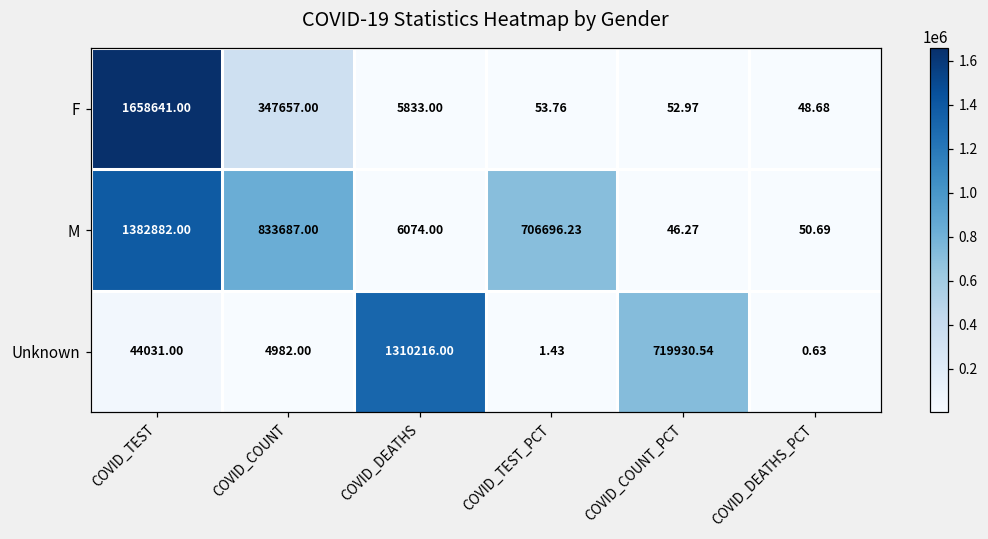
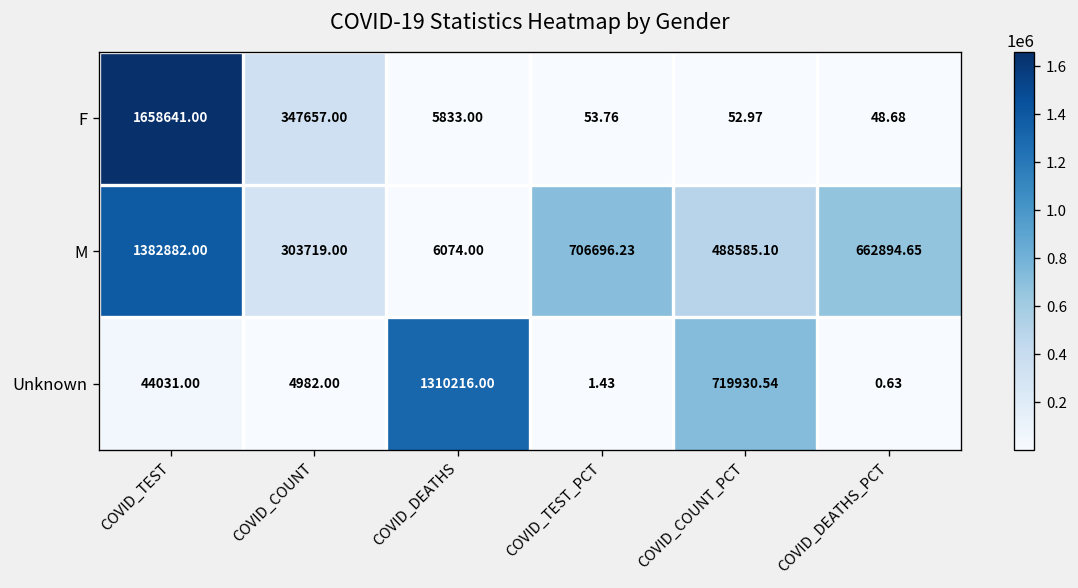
  {
    "F": {
      "COVID_TEST": 1658641.00,
      "COVID_COUNT": 347657.00,
      "COVID_DEATHS": 5833.00,
      "COVID_TEST_PCT": 53.76,
      "COVID_COUNT_PCT": 52.97,
      "COVID_DEATHS_PCT": 48.68
    },
    "M": {
      "COVID_TEST": 1382882.00,
-     "COVID_COUNT": 833687.00,
+     "COVID_COUNT": 303719.00,
      "COVID_DEATHS": 6074.00,
      "COVID_TEST_PCT": 706696.23,
-     "COVID_COUNT_PCT": 46.27,
-     "COVID_DEATHS_PCT": 50.69
+     "COVID_COUNT_PCT": 488585.10,
+     "COVID_DEATHS_PCT": 662894.65
    },
    "Unknown": {
      "COVID_TEST": 44031.00,
      "COVID_COUNT": 4982.00,
      "COVID_DEATHS": 1310216.00,
      "COVID_TEST_PCT": 1.43,
      "COVID_COUNT_PCT": 719930.54,
      "COVID_DEATHS_PCT": 0.63
    }
  }
